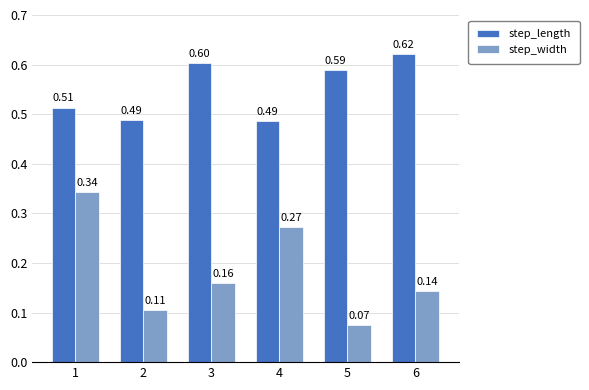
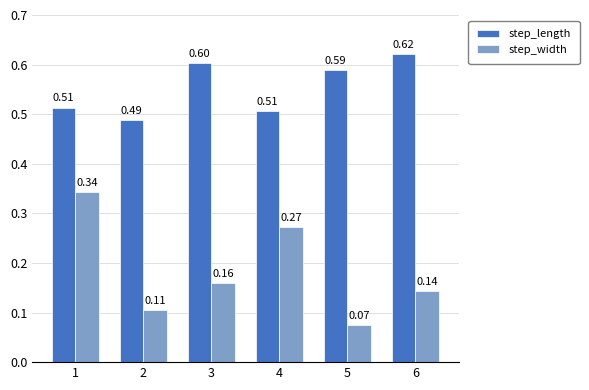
  {
    "step_length": {
      "1": 0.51,
      "2": 0.49,
      "3": 0.60,
-     "4": 0.49,
+     "4": 0.51,
      "5": 0.59,
      "6": 0.62
    },
    "step_width": {
      "1": 0.34,
      "2": 0.11,
      "3": 0.16,
      "4": 0.27,
      "5": 0.07,
      "6": 0.14
    }
  }
